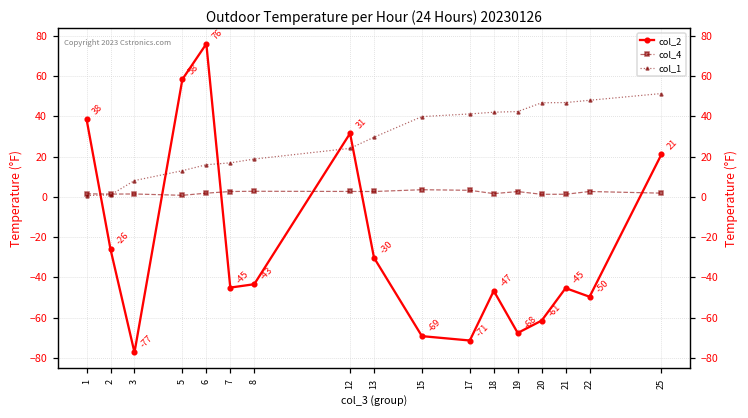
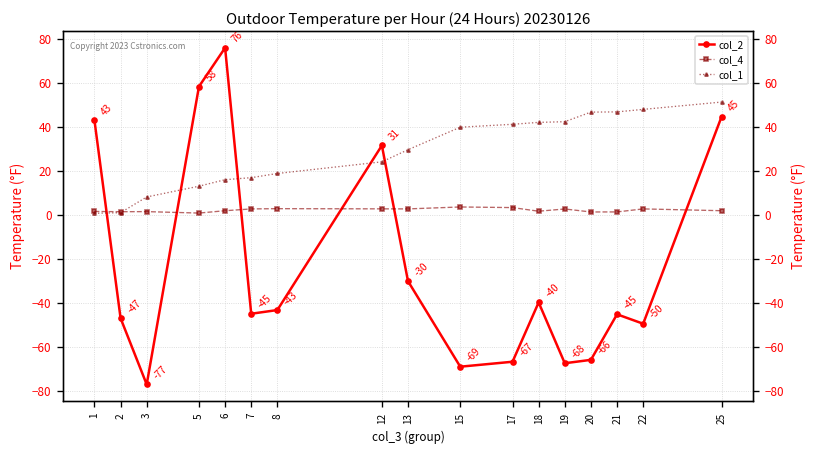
  {
    "col_2": {
-     "1": 38,
-     "2": -26,
+     "1": 43,
+     "2": -47,
      "3": -77,
      "5": 58,
      "6": 76,
      "7": -45,
      "8": -43,
      "12": 31,
      "13": -30,
      "15": -69,
-     "17": -71,
-     "18": -47,
+     "17": -67,
+     "18": -40,
      "19": -68,
-     "20": -61,
+     "20": -66,
      "21": -45,
      "22": -50,
-     "25": 21
+     "25": 45
    }
  }
